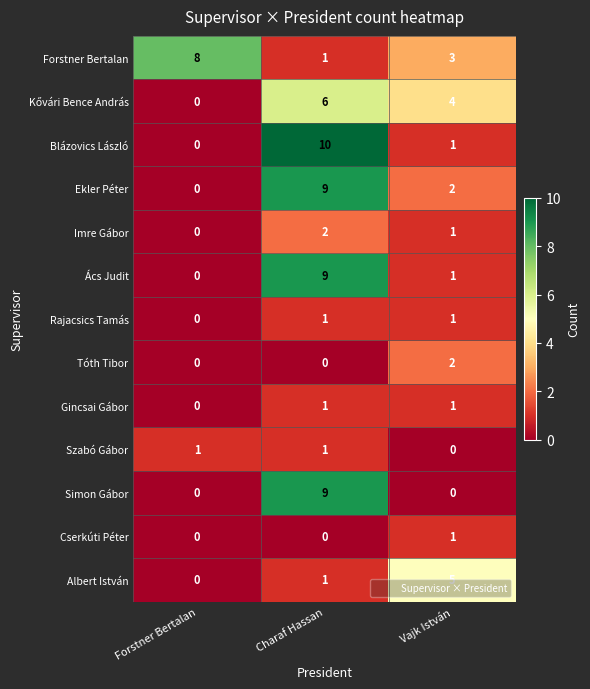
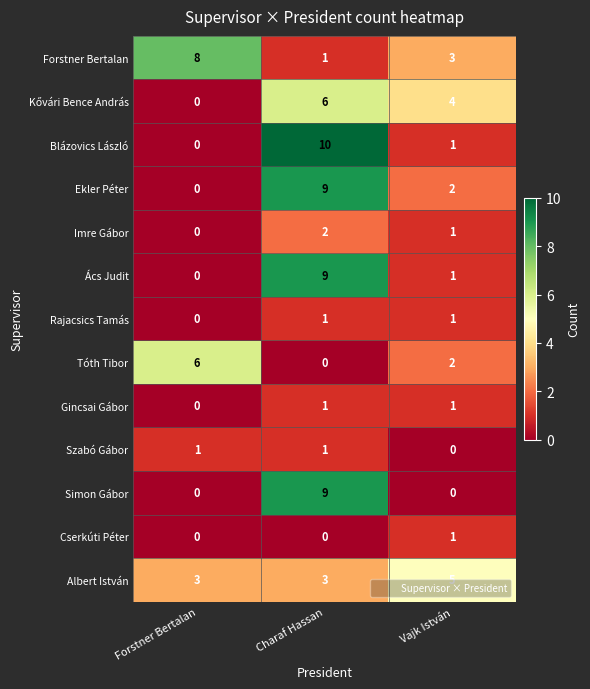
  {
    "Forstner Bertalan": {
      "Forstner Bertalan": 8,
      "Charaf Hassan": 1,
      "Vajk István": 3
    },
    "Kővári Bence András": {
      "Forstner Bertalan": 0,
      "Charaf Hassan": 6,
      "Vajk István": 4
    },
    "Blázovics László": {
      "Forstner Bertalan": 0,
      "Charaf Hassan": 10,
      "Vajk István": 1
    },
    "Ekler Péter": {
      "Forstner Bertalan": 0,
      "Charaf Hassan": 9,
      "Vajk István": 2
    },
    "Imre Gábor": {
      "Forstner Bertalan": 0,
      "Charaf Hassan": 2,
      "Vajk István": 1
    },
    "Ács Judit": {
      "Forstner Bertalan": 0,
      "Charaf Hassan": 9,
      "Vajk István": 1
    },
    "Rajacsics Tamás": {
      "Forstner Bertalan": 0,
      "Charaf Hassan": 1,
      "Vajk István": 1
    },
    "Tóth Tibor": {
-     "Forstner Bertalan": 0,
+     "Forstner Bertalan": 6,
      "Charaf Hassan": 0,
      "Vajk István": 2
    },
    "Gincsai Gábor": {
      "Forstner Bertalan": 0,
      "Charaf Hassan": 1,
      "Vajk István": 1
    },
    "Szabó Gábor": {
      "Forstner Bertalan": 1,
      "Charaf Hassan": 1,
      "Vajk István": 0
    },
    "Simon Gábor": {
      "Forstner Bertalan": 0,
      "Charaf Hassan": 9,
      "Vajk István": 0
    },
    "Cserkúti Péter": {
      "Forstner Bertalan": 0,
      "Charaf Hassan": 0,
      "Vajk István": 1
    },
    "Albert István": {
-     "Forstner Bertalan": 0,
-     "Charaf Hassan": 1
+     "Forstner Bertalan": 3,
+     "Charaf Hassan": 3
    }
  }
